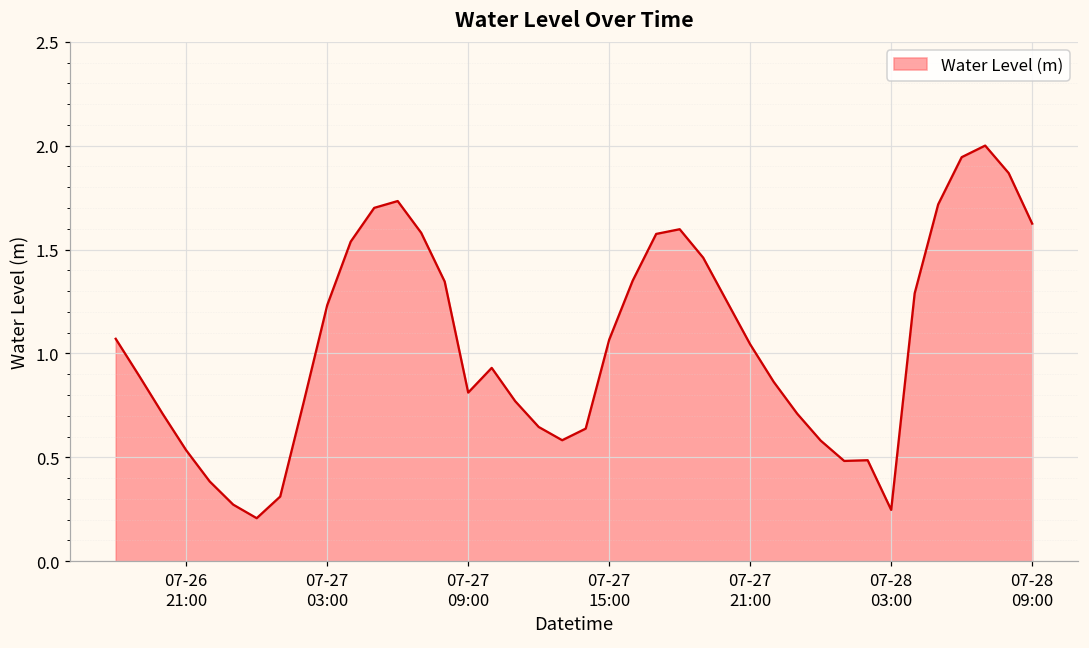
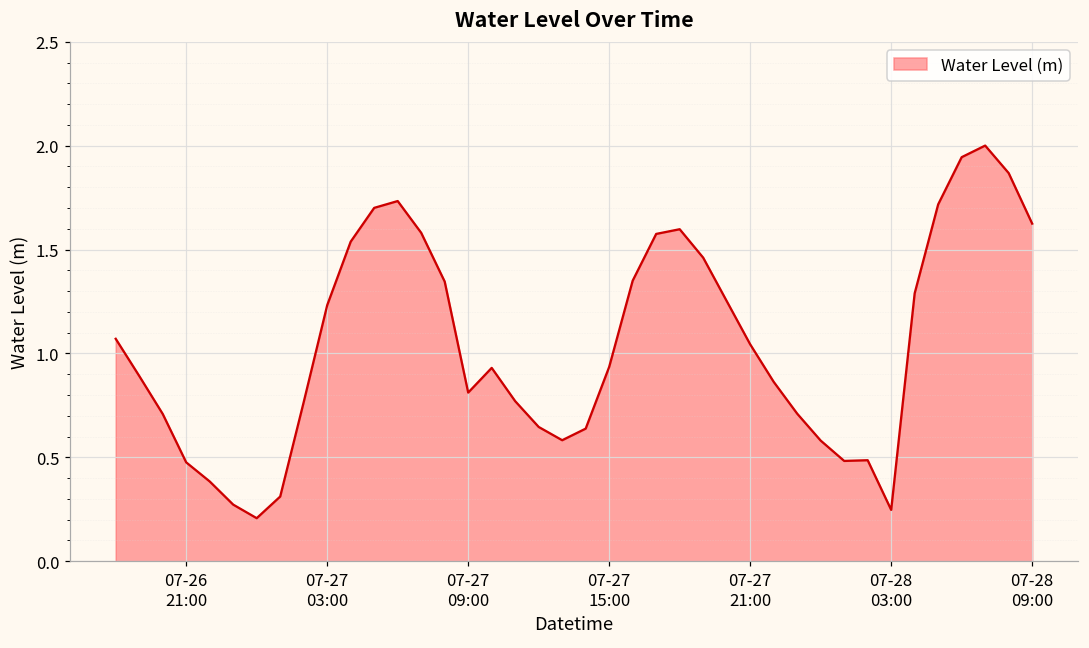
  {
-   "07-26 21:00": 0.53,
+   "07-26 21:00": 0.48,
    "07-27 03:00": 1.23,
    "07-27 09:00": 0.81,
-   "07-27 15:00": 1.07,
+   "07-27 15:00": 0.94,
    "07-27 21:00": 1.04,
    "07-28 03:00": 0.25,
    "07-28 09:00": 1.62
  }
